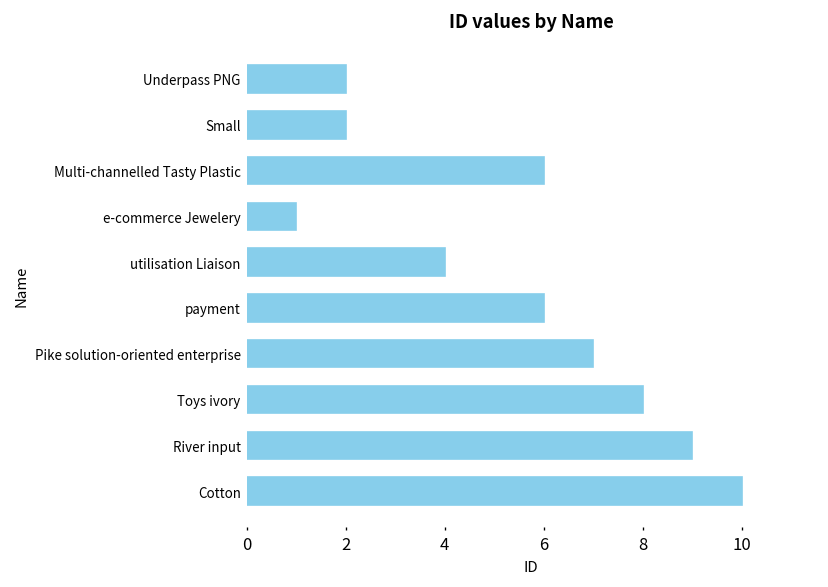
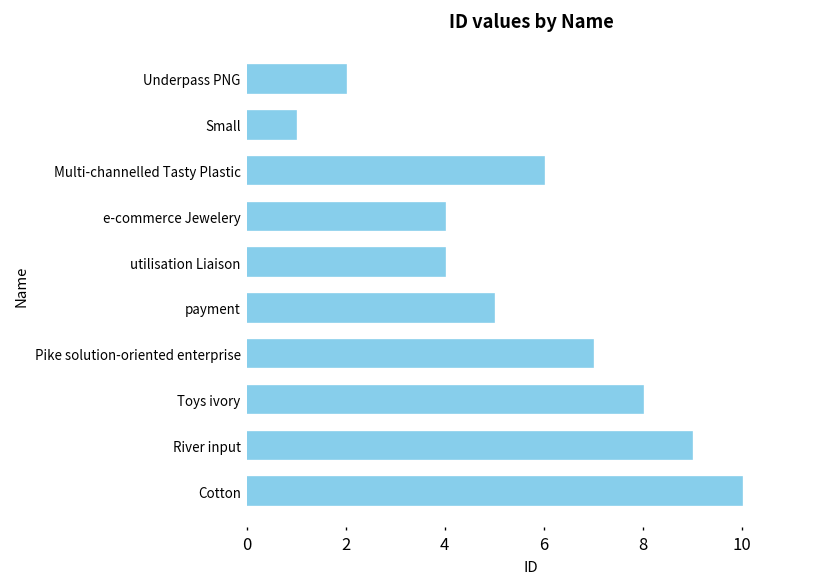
  {
    "Underpass PNG": 2,
-   "Small": 2,
+   "Small": 1,
    "Multi-channelled Tasty Plastic": 6,
-   "e-commerce Jewelery": 1,
+   "e-commerce Jewelery": 4,
    "utilisation Liaison": 4,
-   "payment": 6,
+   "payment": 5,
    "Pike solution-oriented enterprise": 7,
    "Toys ivory": 8,
    "River input": 9,
    "Cotton": 10
  }
